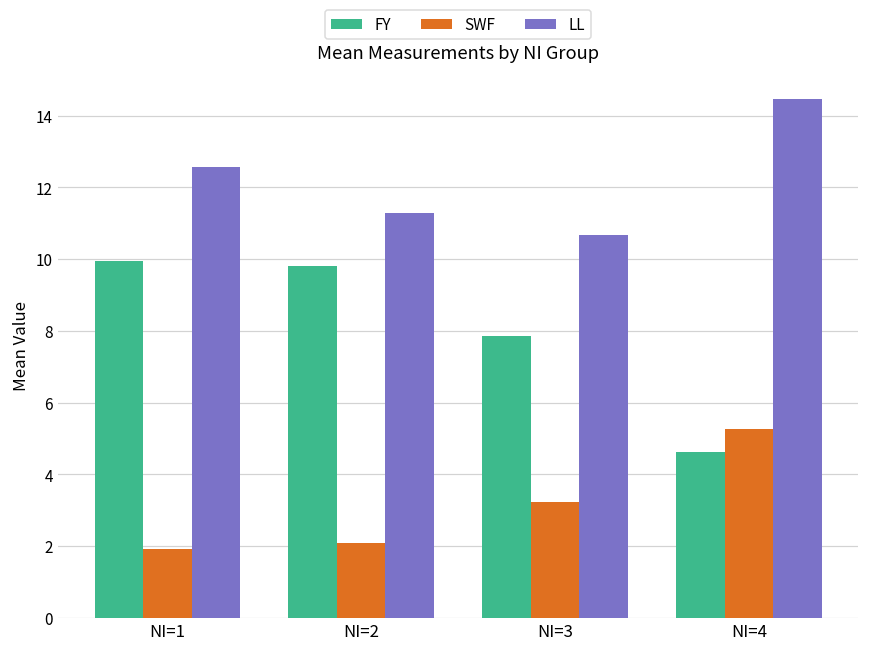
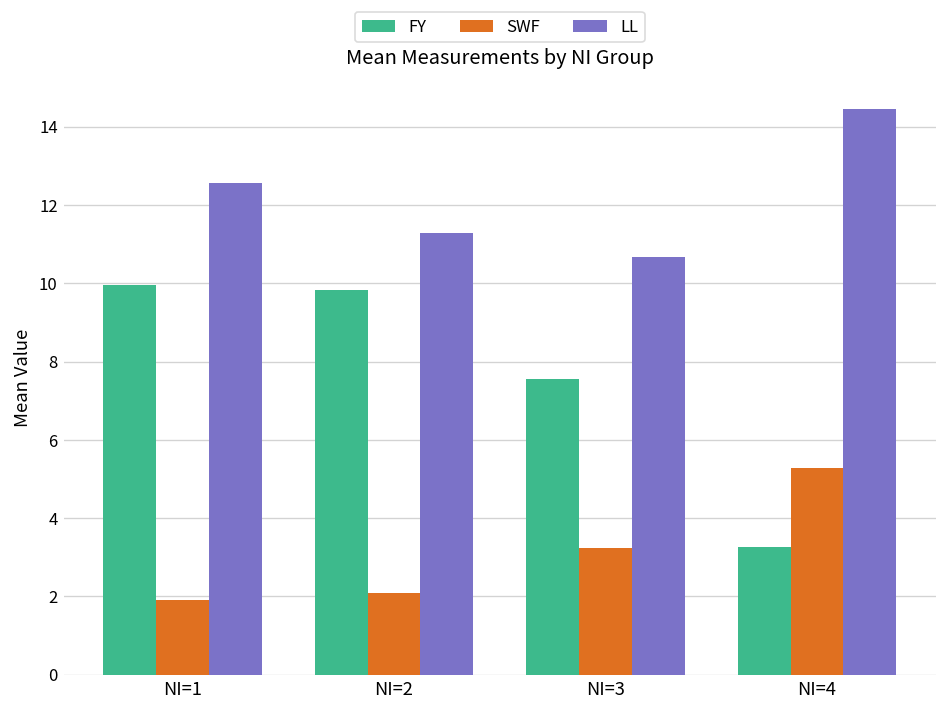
  {
    "FY": {
      "NI=1": 9.9,
      "NI=2": 9.8,
-     "NI=3": 7.9,
-     "NI=4": 4.6
+     "NI=3": 7.6,
+     "NI=4": 3.3
    },
    "SWF": {
      "NI=1": 1.9,
      "NI=2": 2.1,
      "NI=3": 3.2,
      "NI=4": 5.3
    },
    "LL": {
      "NI=1": 12.6,
      "NI=2": 11.3,
      "NI=3": 10.7,
      "NI=4": 14.5
    }
  }
